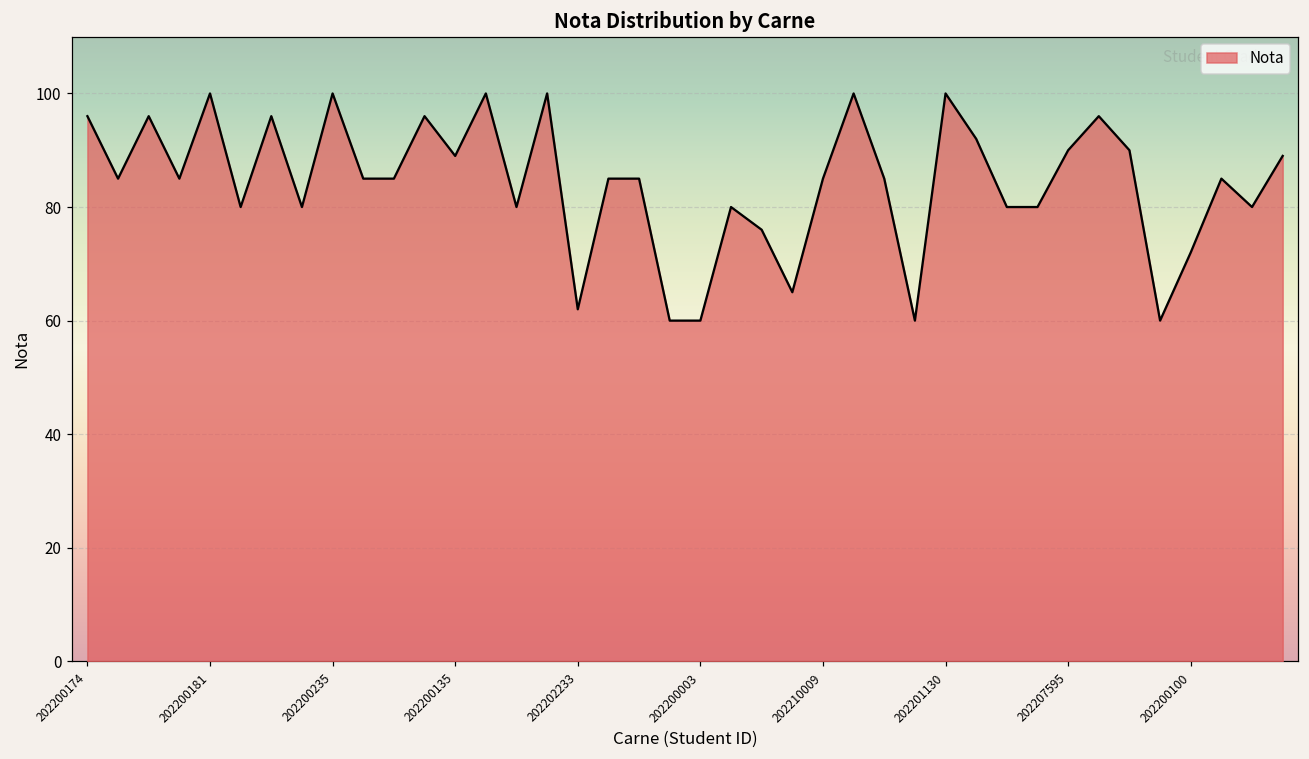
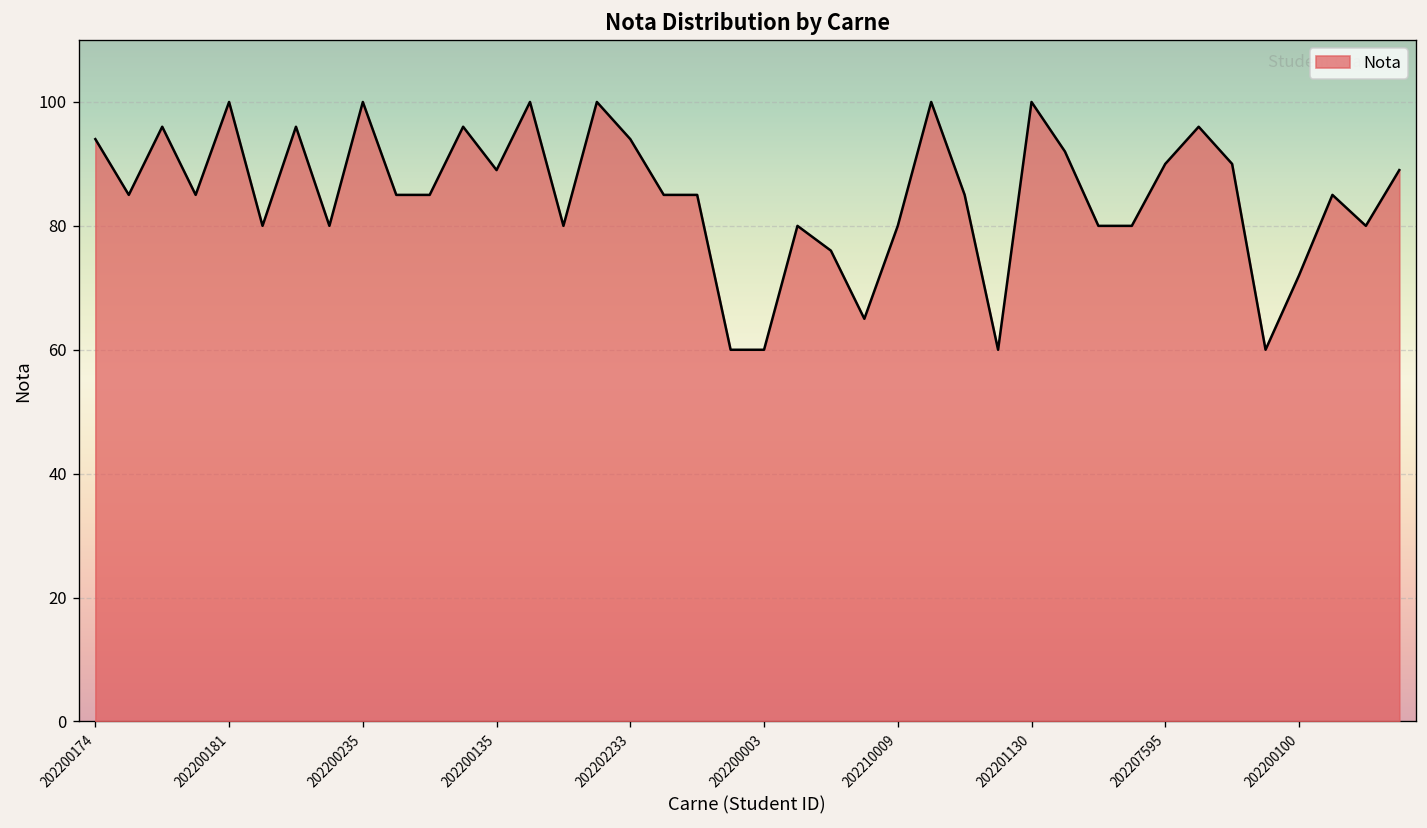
  {
-   "202200174": 96,
+   "202200174": 94,
    "202200181": 100,
    "202200235": 100,
    "202200135": 89,
-   "202202233": 62,
+   "202202233": 94,
    "202200003": 60,
-   "202210009": 85,
+   "202210009": 80,
    "202201130": 100,
    "202207595": 90,
    "202200100": 72
  }
